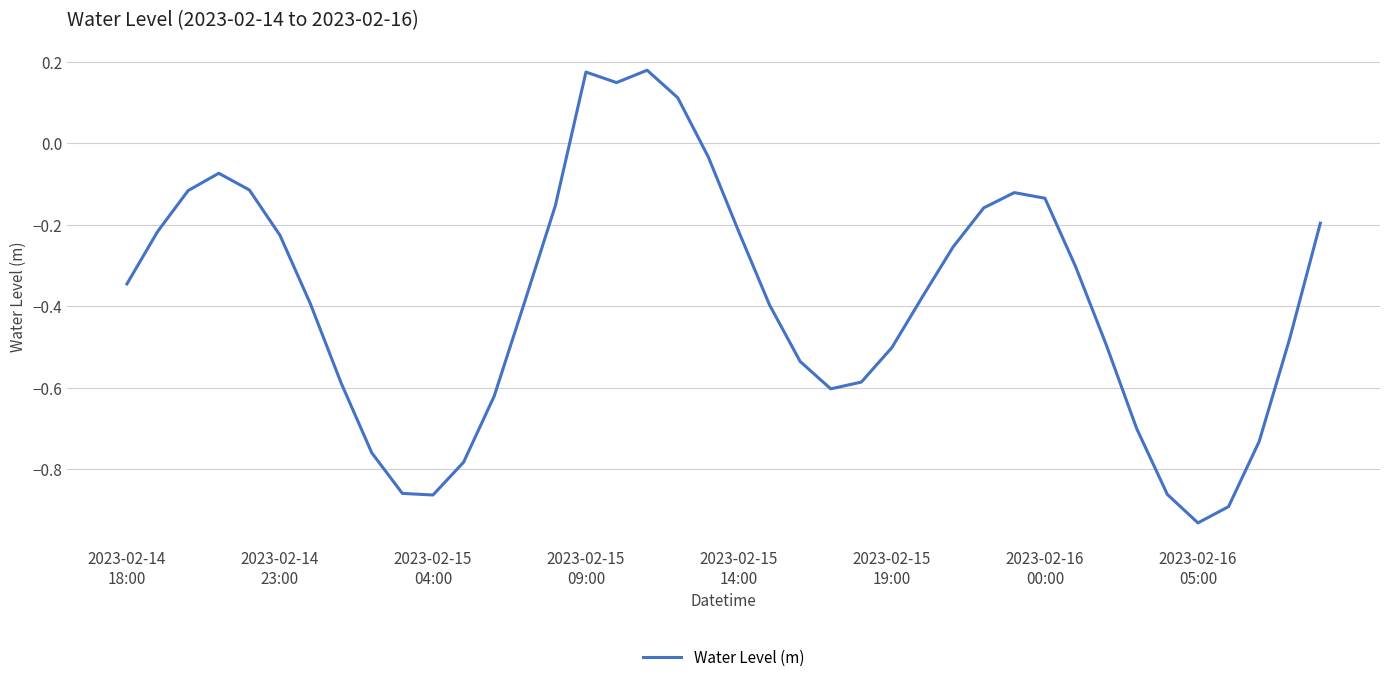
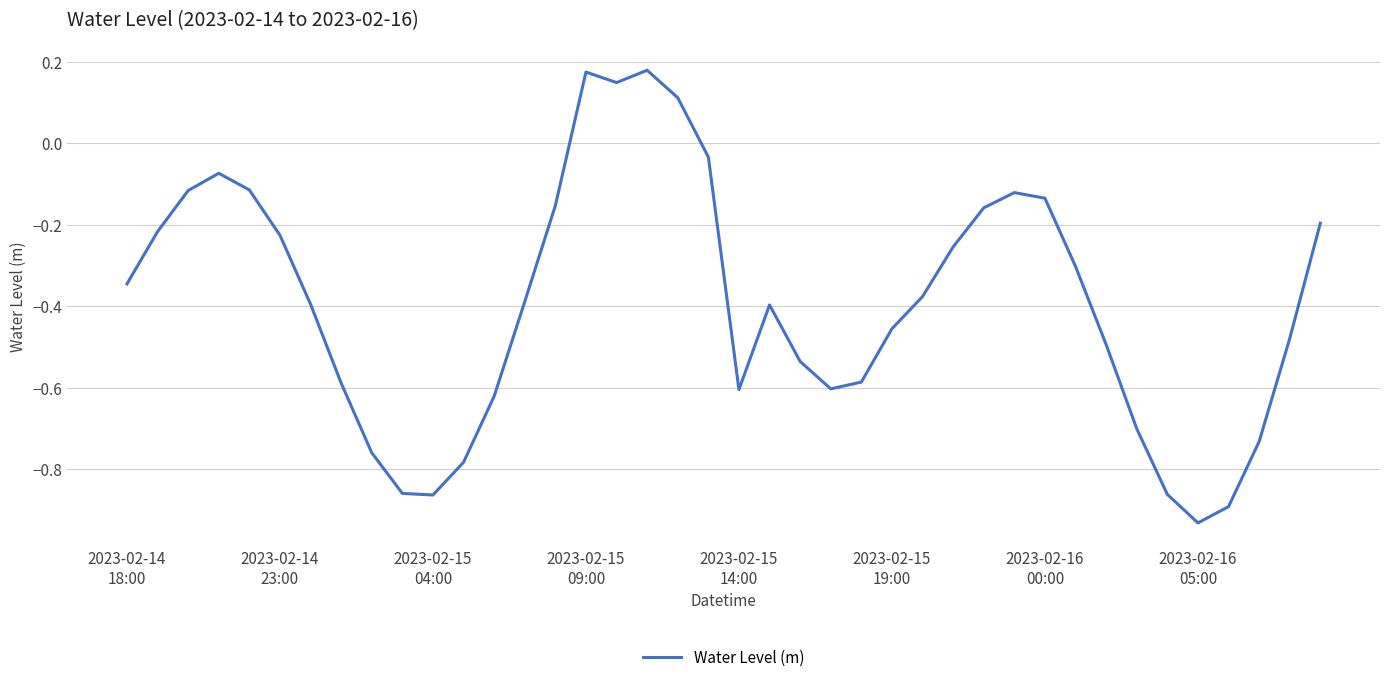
  {
    "2023-02-14 18:00": -0.35,
    "2023-02-14 23:00": -0.23,
    "2023-02-15 04:00": -0.86,
    "2023-02-15 09:00": 0.17,
-   "2023-02-15 14:00": -0.22,
-   "2023-02-15 19:00": -0.50,
+   "2023-02-15 14:00": -0.60,
+   "2023-02-15 19:00": -0.46,
    "2023-02-16 00:00": -0.13,
    "2023-02-16 05:00": -0.93
  }
